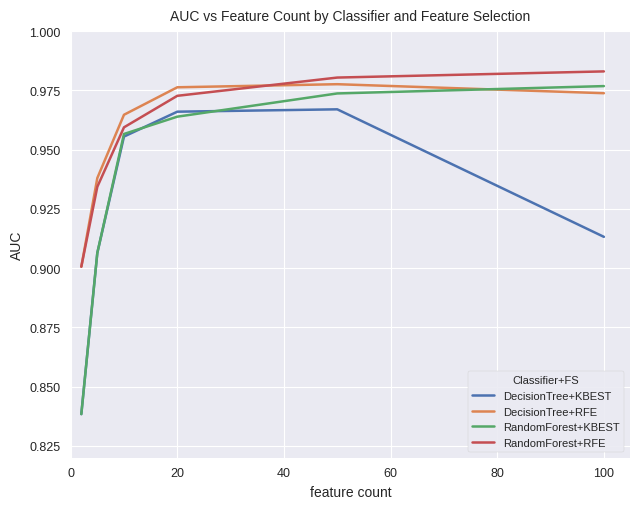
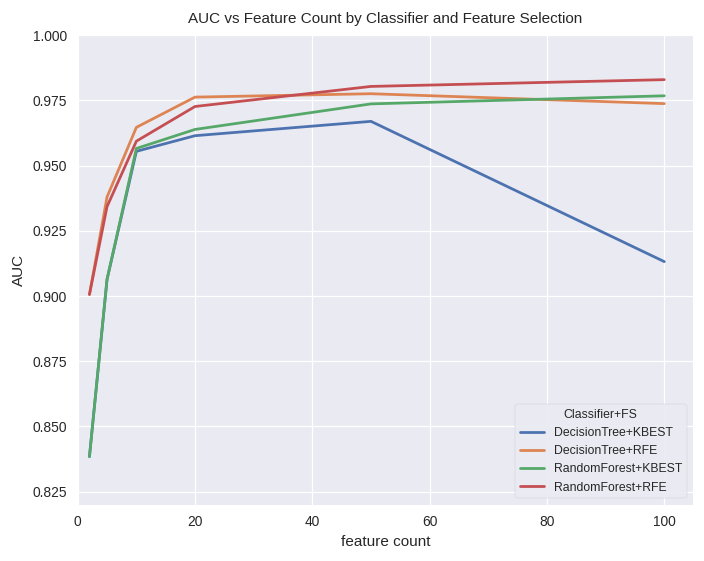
  {
    "DecisionTree+KBEST": {
-     "20": 0.966,
+     "20": 0.962,
      "100": 0.913
    },
    "RandomForest+KBEST": {
      "20": 0.964,
      "100": 0.977
    }
  }
